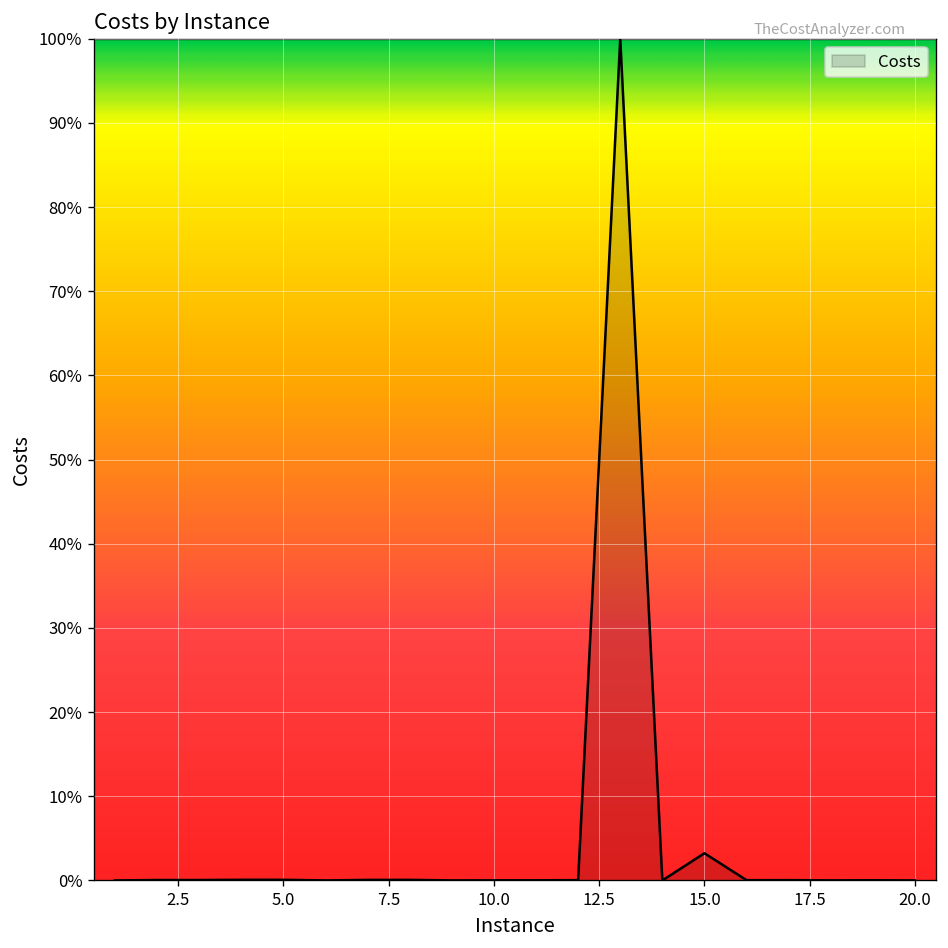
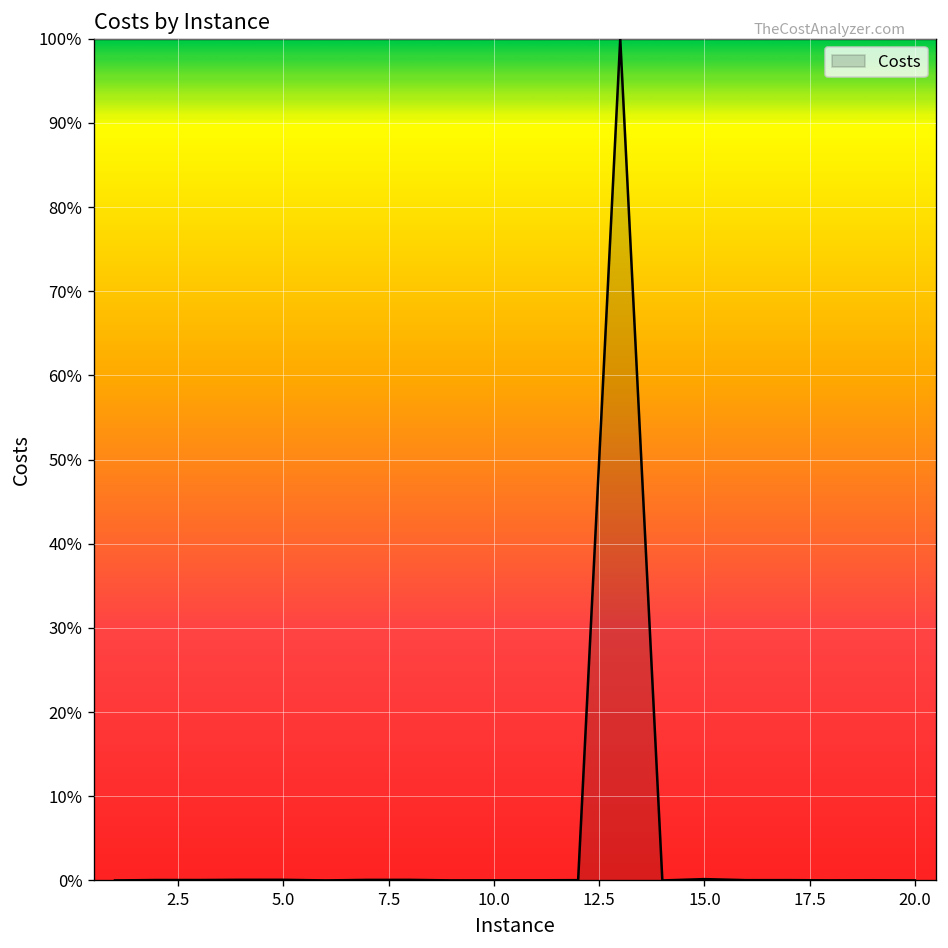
  {
    "5.0": "0%",
    "10.0": "0%",
-   "15.0": "3%",
+   "15.0": "0%",
    "20.0": "0%"
  }
